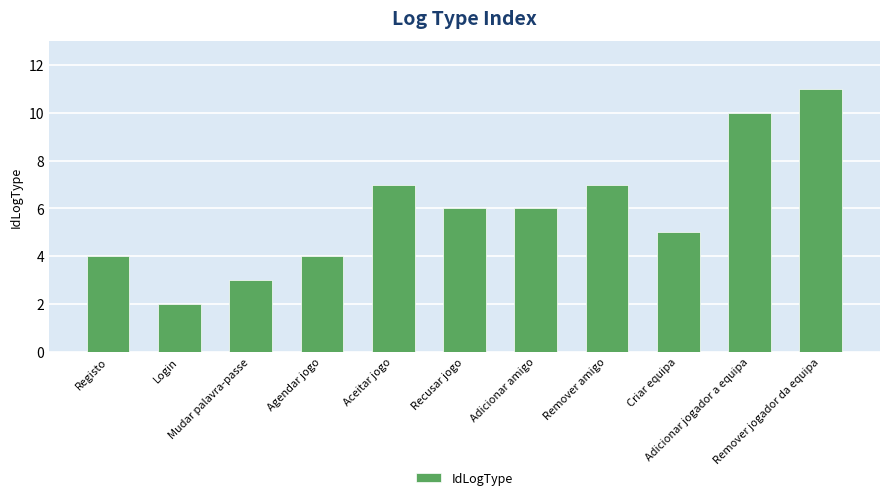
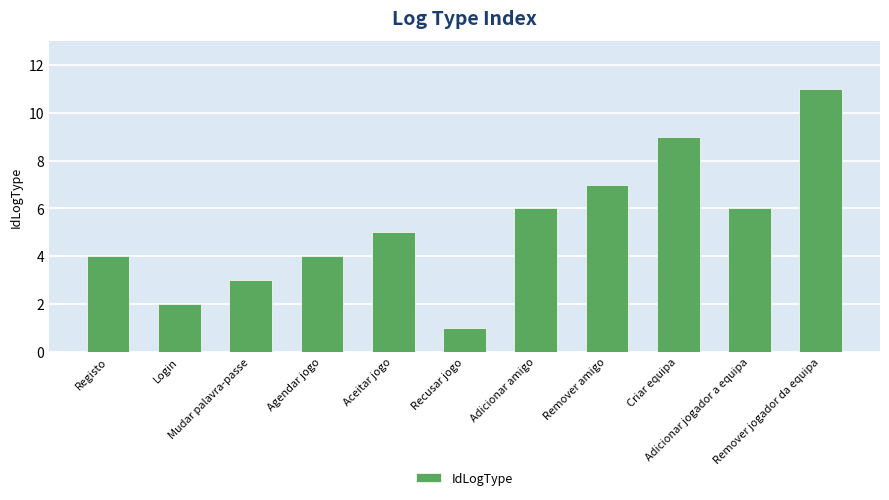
  {
    "Registo": 4,
    "Login": 2,
    "Mudar palavra-passe": 3,
    "Agendar jogo": 4,
-   "Aceitar jogo": 7,
-   "Recusar jogo": 6,
+   "Aceitar jogo": 5,
+   "Recusar jogo": 1,
    "Adicionar amigo": 6,
    "Remover amigo": 7,
-   "Criar equipa": 5,
-   "Adicionar jogador a equipa": 10,
+   "Criar equipa": 9,
+   "Adicionar jogador a equipa": 6,
    "Remover jogador da equipa": 11
  }
